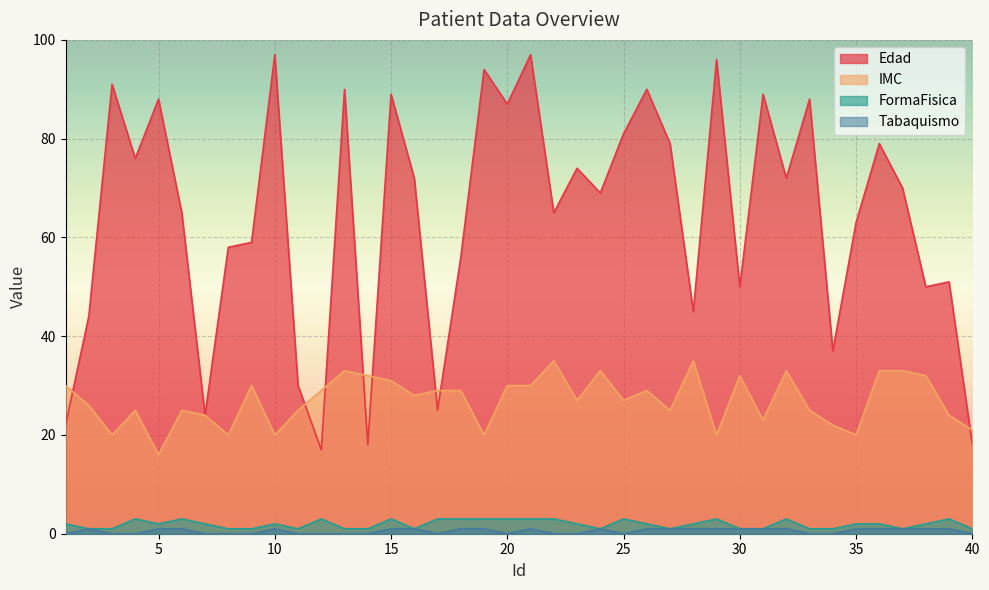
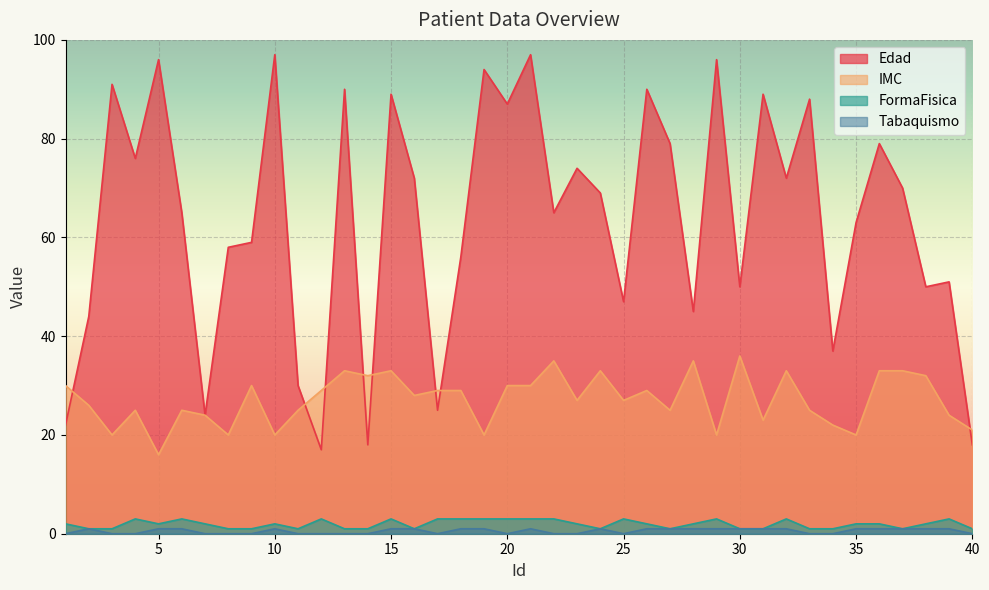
  {
    "Edad": {
-     "5": 88,
+     "5": 96,
      "10": 97,
      "15": 89,
      "20": 87,
-     "25": 81,
+     "25": 47,
      "30": 50,
      "35": 63,
      "40": 18
    },
    "IMC": {
      "5": 16,
      "10": 20,
-     "15": 31,
+     "15": 33,
      "20": 30,
      "25": 27,
-     "30": 32,
+     "30": 36,
      "35": 20,
      "40": 21
    }
  }
